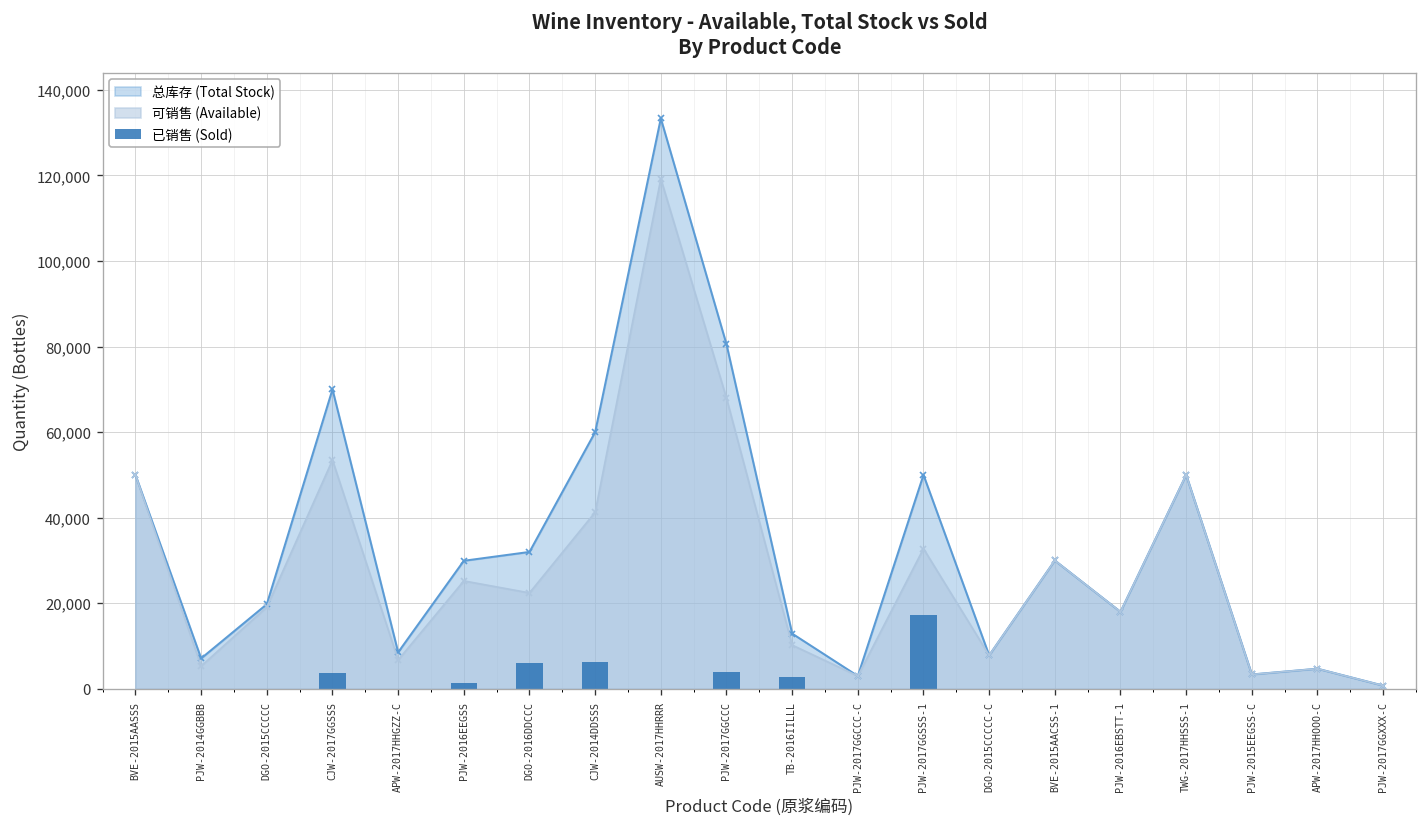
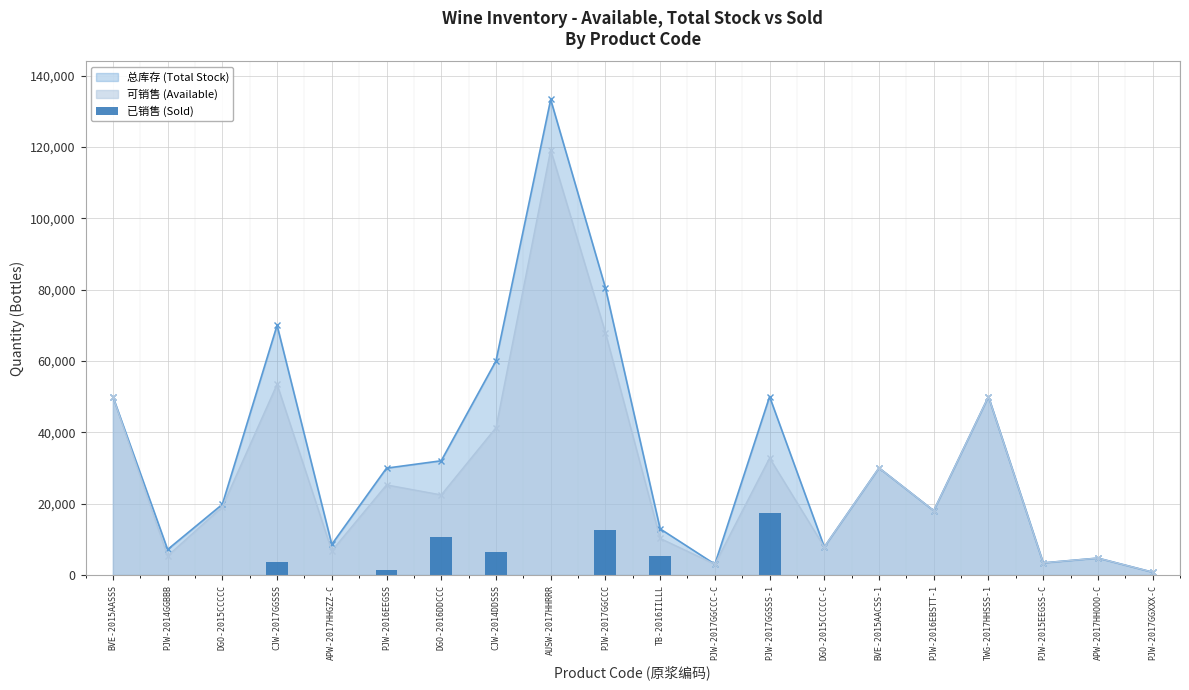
  {
    "已销售 (Sold)": {
      "BVE-2015AASSS": "0",
      "PJW-2014GGBBB": "0",
      "DGO-2015CCCCC": "0",
      "CJW-2017GGSSS": "4,000",
      "APW-2017HHGZZ-C": "0",
      "PJW-2016EEGSS": "1,000",
-     "DGO-2016DDCCC": "6,000",
+     "DGO-2016DDCCC": "11,000",
      "CJW-2014DDSSS": "6,000",
      "AUSW-2017HHRRR": "0",
-     "PJW-2017GGCCC": "4,000",
-     "TB-2016IILLL": "3,000",
+     "PJW-2017GGCCC": "13,000",
+     "TB-2016IILLL": "5,000",
      "PJW-2017GGCCC-C": "0",
      "PJW-2017GGSSS-1": "17,000",
      "DGO-2015CCCCC-C": "0",
      "BVE-2015AACSS-1": "0",
      "PJW-2016EBSTT-1": "0",
      "TWG-2017HHSSS-1": "0",
      "PJW-2015EEGSS-C": "0",
      "APW-2017HHOOO-C": "0",
      "PJW-2017GGXXX-C": "0"
    }
  }
